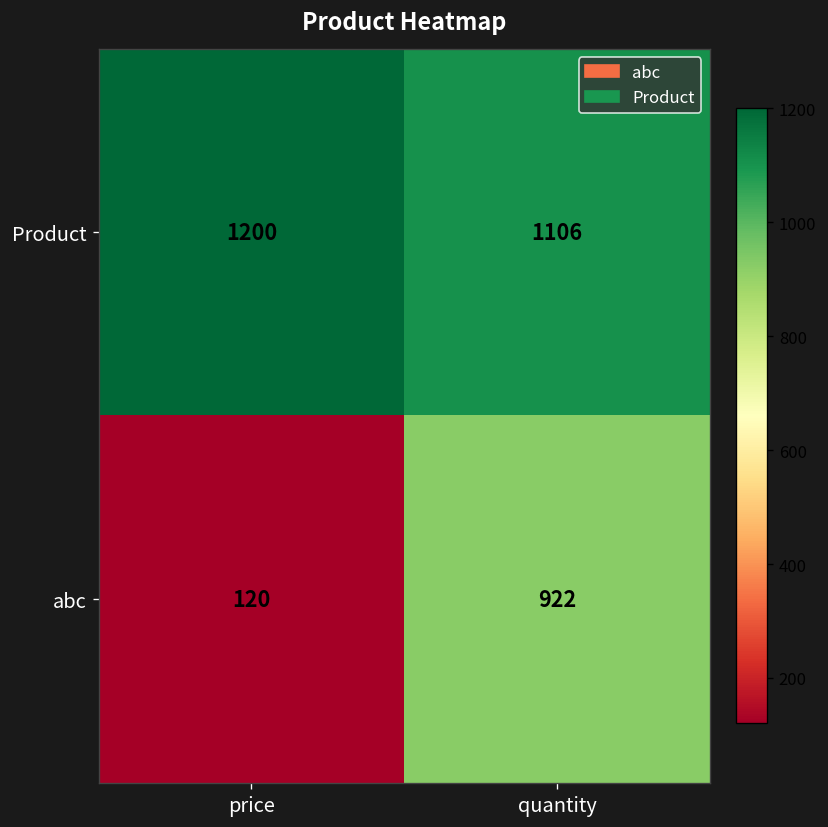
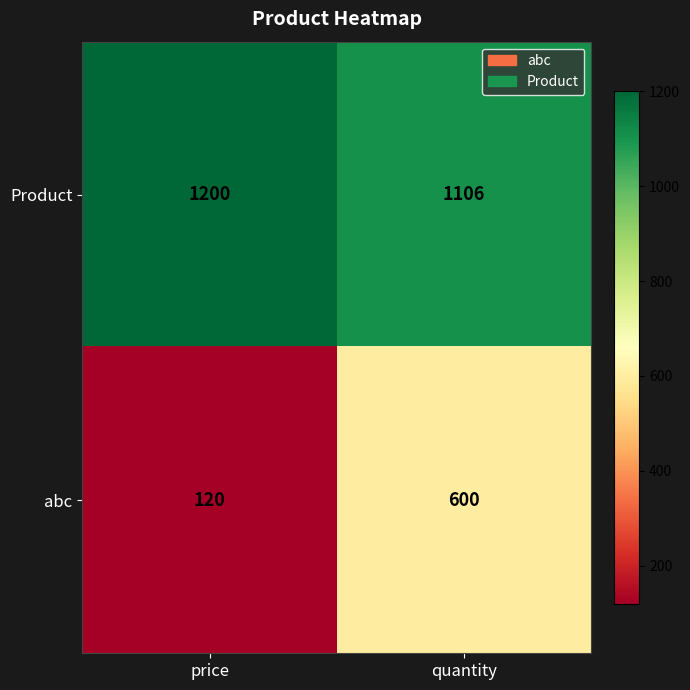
  {
    "Product": {
      "price": 1200,
      "quantity": 1106
    },
    "abc": {
      "price": 120,
-     "quantity": 922
+     "quantity": 600
    }
  }
